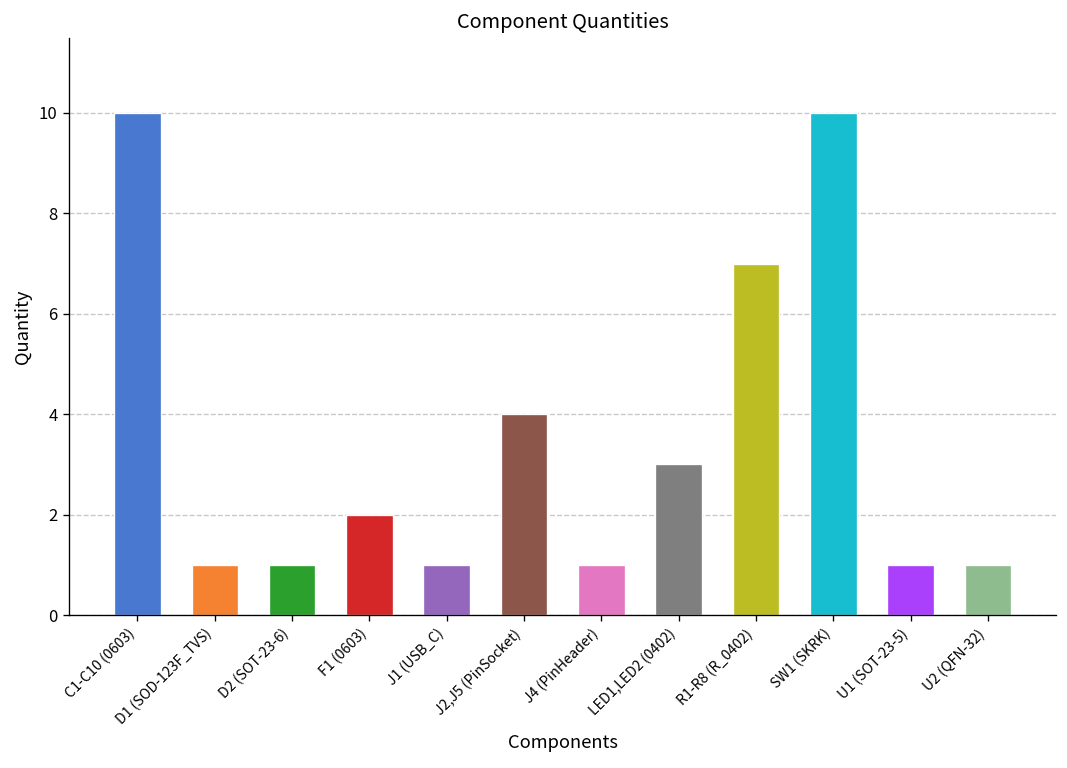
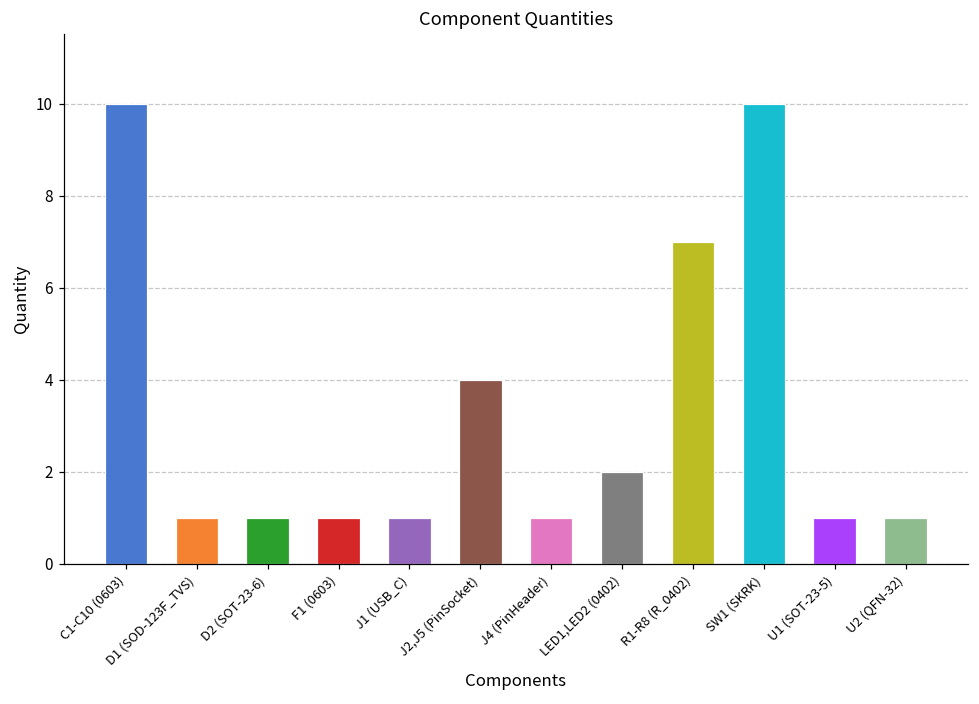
  {
    "C1-C10 (0603)": 10,
    "D1 (SOD-123F_TVS)": 1,
    "D2 (SOT-23-6)": 1,
-   "F1 (0603)": 2,
+   "F1 (0603)": 1,
    "J1 (USB_C)": 1,
    "J2,J5 (PinSocket)": 4,
    "J4 (PinHeader)": 1,
-   "LED1,LED2 (0402)": 3,
+   "LED1,LED2 (0402)": 2,
    "R1-R8 (R_0402)": 7,
    "SW1 (SKRK)": 10,
    "U1 (SOT-23-5)": 1,
    "U2 (QFN-32)": 1
  }
